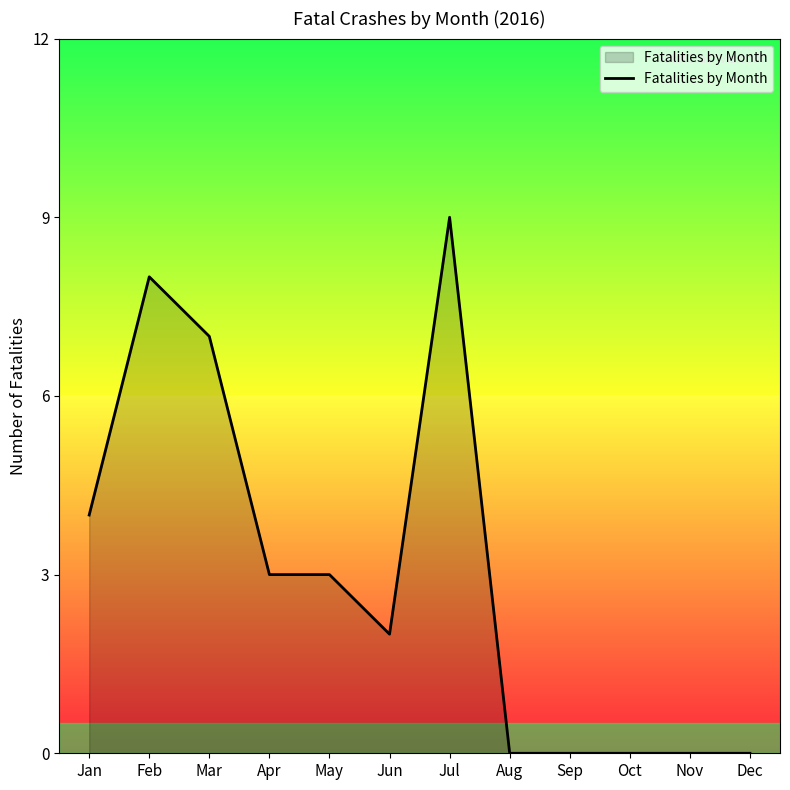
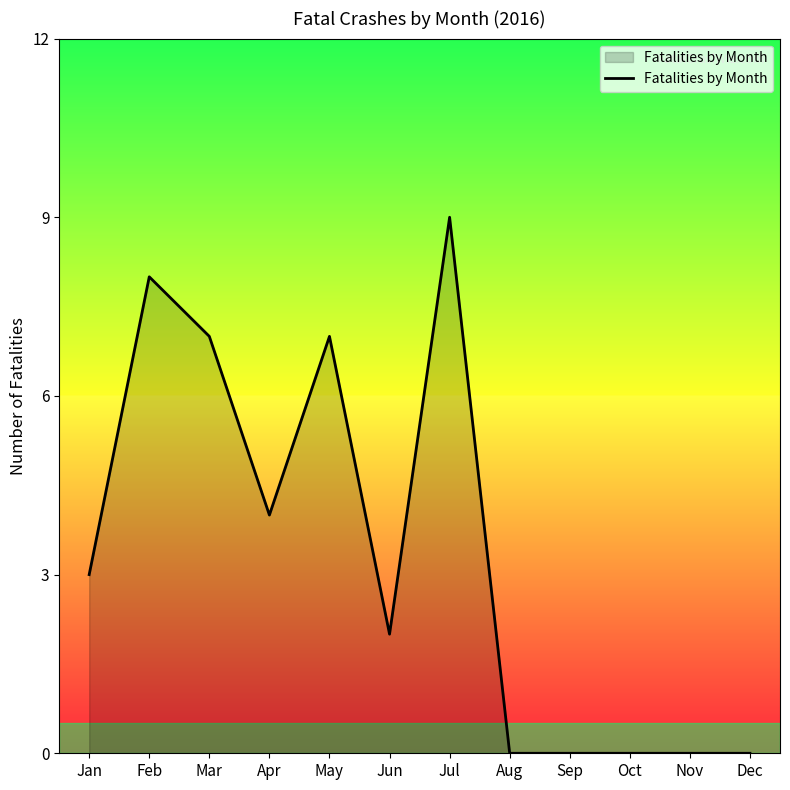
  {
-   "Jan": 4,
+   "Jan": 3,
    "Feb": 8,
    "Mar": 7,
-   "Apr": 3,
-   "May": 3,
+   "Apr": 4,
+   "May": 7,
    "Jun": 2,
    "Jul": 9
  }
